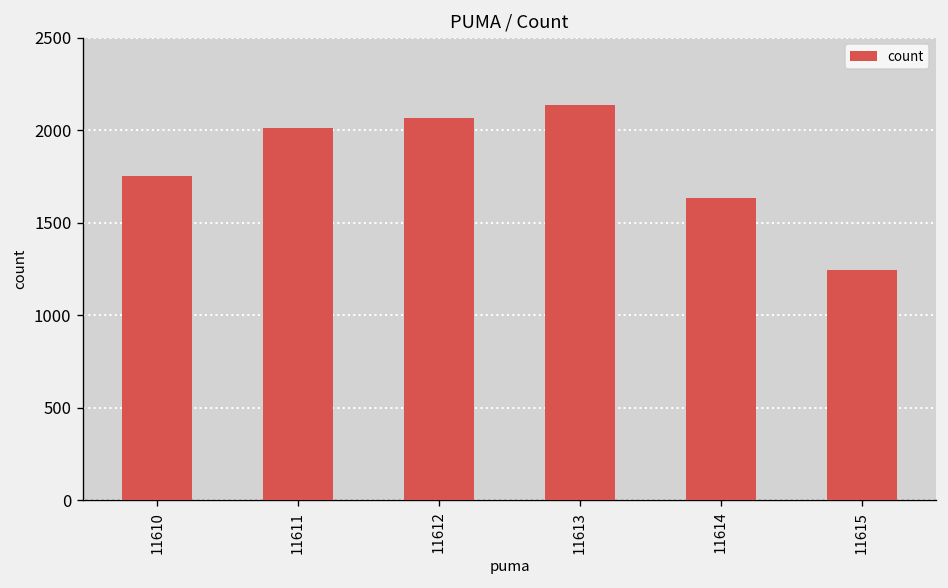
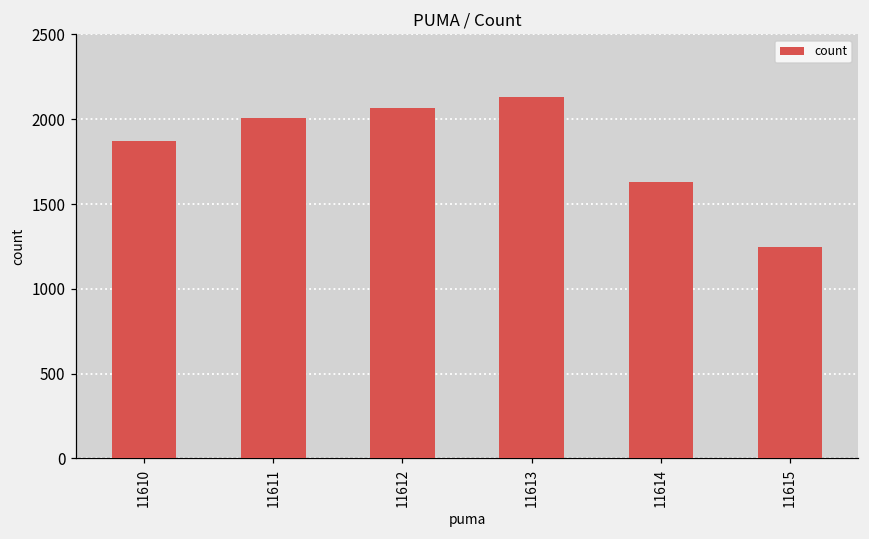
  {
-   "11610": 1750,
+   "11610": 1870,
    "11611": 2010,
    "11612": 2060,
    "11613": 2130,
    "11614": 1630,
    "11615": 1250
  }
